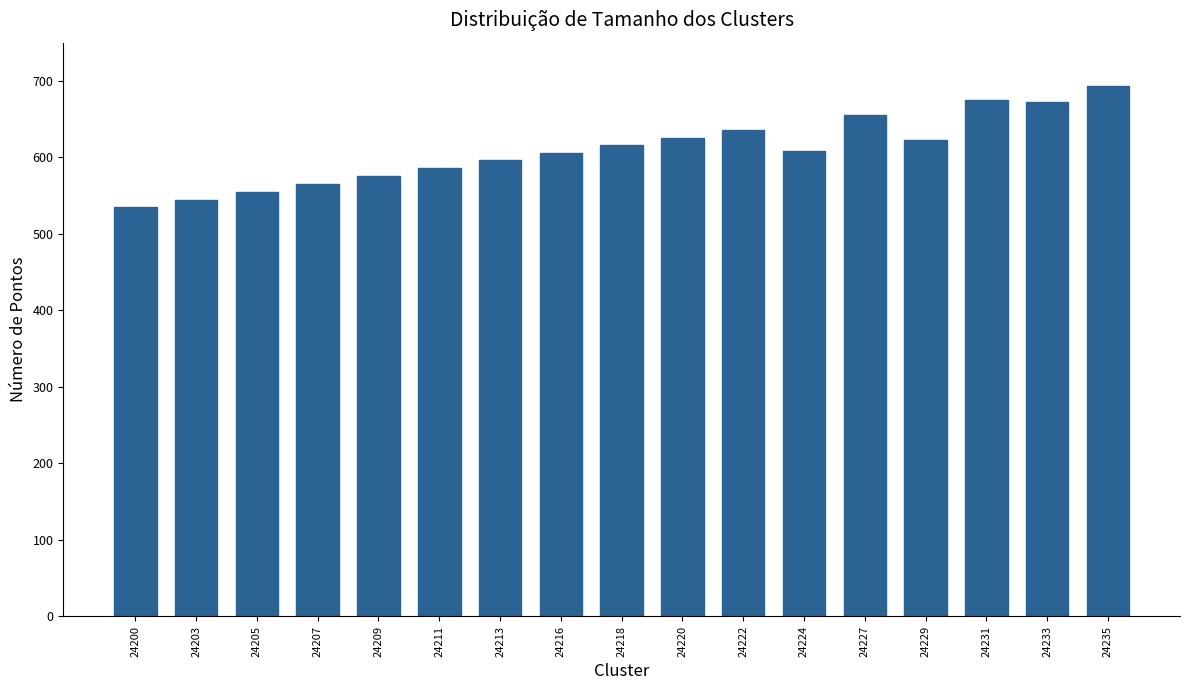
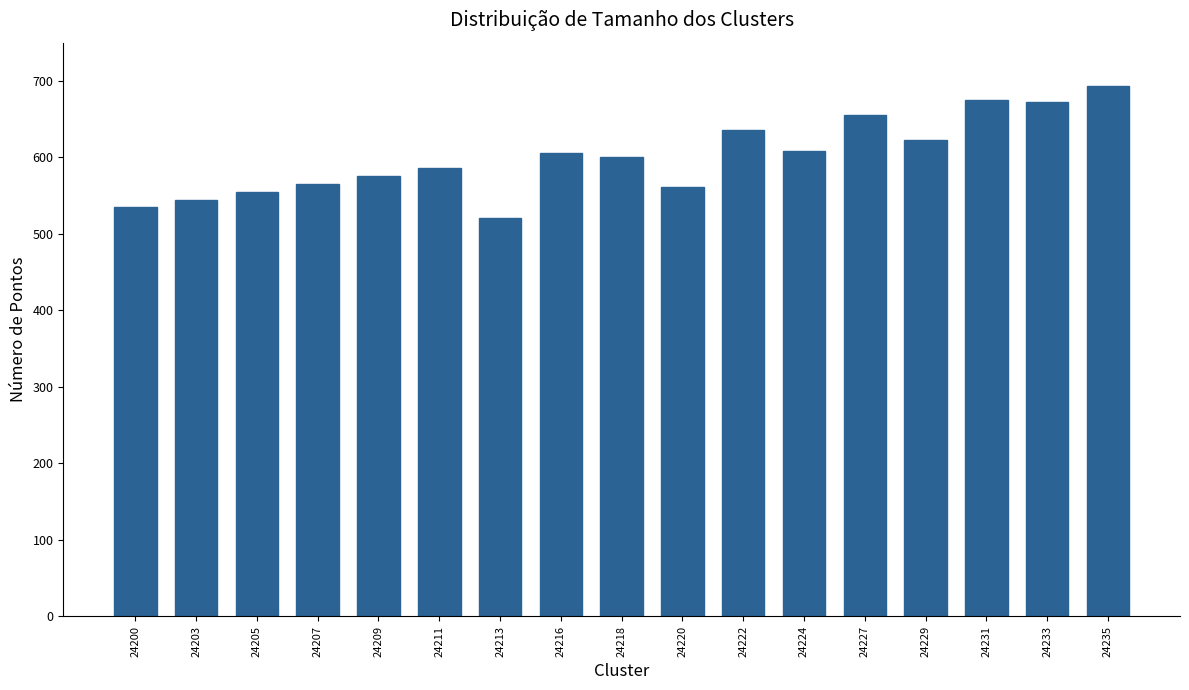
  {
    "24200": 540,
    "24203": 550,
    "24205": 560,
    "24207": 570,
    "24209": 580,
    "24211": 590,
-   "24213": 600,
+   "24213": 520,
    "24216": 610,
-   "24218": 620,
-   "24220": 630,
+   "24218": 600,
+   "24220": 560,
    "24222": 640,
    "24224": 610,
    "24227": 660,
    "24229": 620,
    "24231": 680,
    "24233": 670,
    "24235": 690
  }
